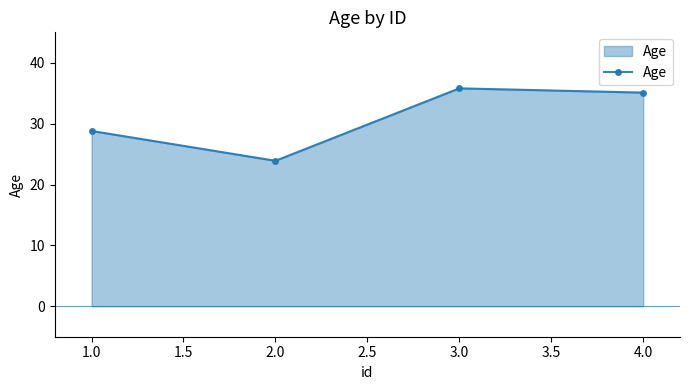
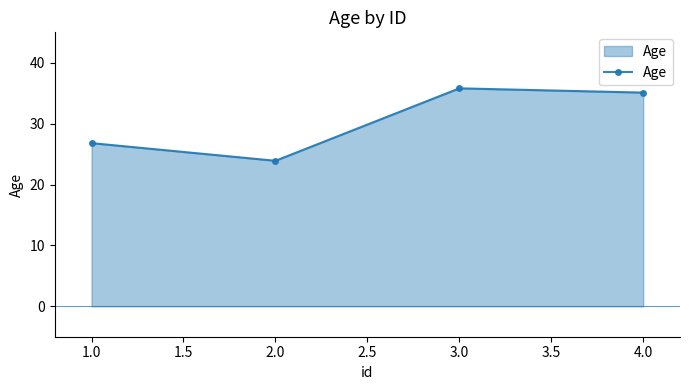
  {
-   "1.0": 29,
+   "1.0": 27,
    "2.0": 24,
    "3.0": 36,
    "4.0": 35
  }
